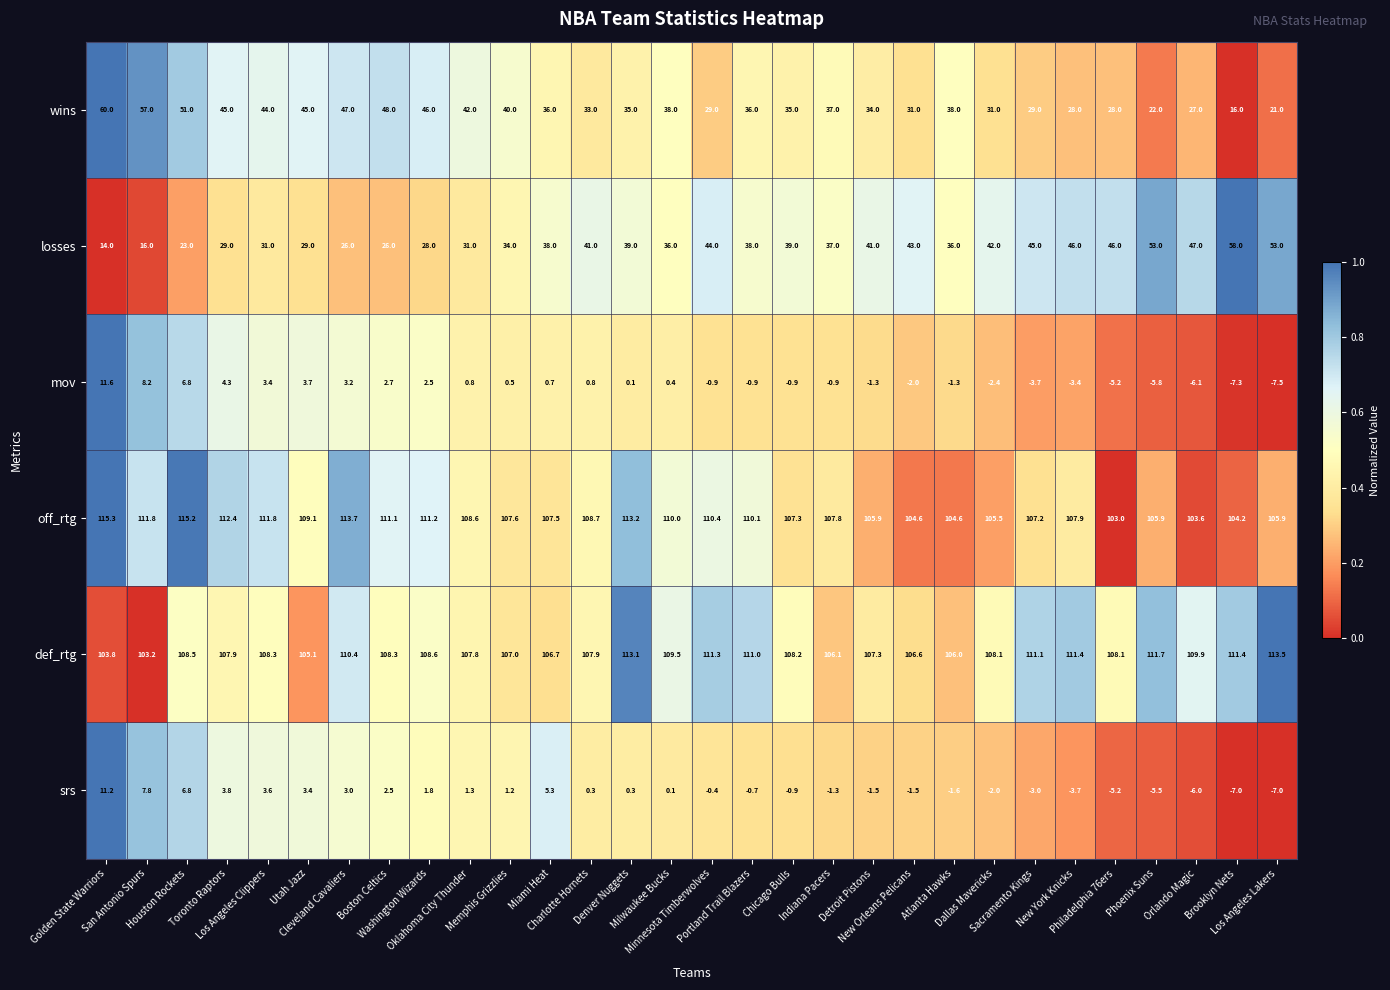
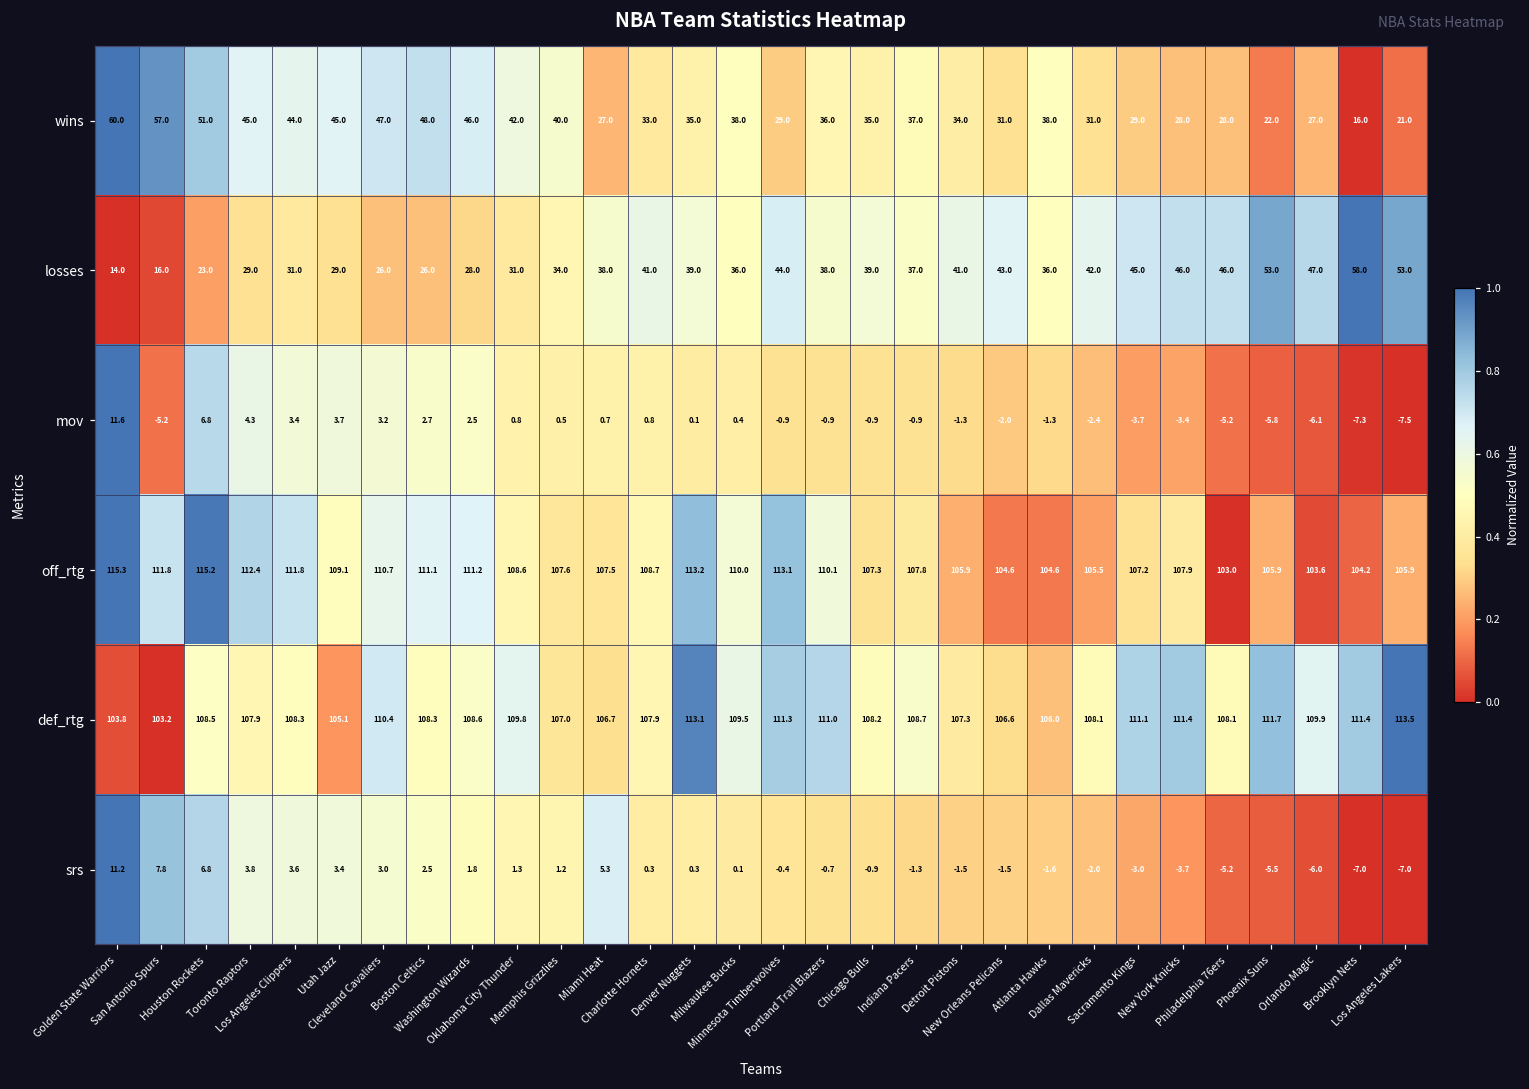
  {
    "wins": {
      "Golden State Warriors": 60.0,
      "San Antonio Spurs": 57.0,
      "Houston Rockets": 51.0,
      "Toronto Raptors": 45.0,
      "Los Angeles Clippers": 44.0,
      "Utah Jazz": 45.0,
      "Cleveland Cavaliers": 47.0,
      "Boston Celtics": 48.0,
      "Washington Wizards": 46.0,
      "Oklahoma City Thunder": 42.0,
      "Memphis Grizzlies": 40.0,
-     "Miami Heat": 36.0,
+     "Miami Heat": 27.0,
      "Charlotte Hornets": 33.0,
      "Denver Nuggets": 35.0,
      "Milwaukee Bucks": 38.0,
      "Minnesota Timberwolves": 29.0,
      "Portland Trail Blazers": 36.0,
      "Chicago Bulls": 35.0,
      "Indiana Pacers": 37.0,
      "Detroit Pistons": 34.0,
      "New Orleans Pelicans": 31.0,
      "Atlanta Hawks": 38.0,
      "Dallas Mavericks": 31.0,
      "Sacramento Kings": 29.0,
      "New York Knicks": 28.0,
      "Philadelphia 76ers": 28.0,
      "Phoenix Suns": 22.0,
      "Orlando Magic": 27.0,
      "Brooklyn Nets": 16.0,
      "Los Angeles Lakers": 21.0
    },
    "losses": {
      "Golden State Warriors": 14.0,
      "San Antonio Spurs": 16.0,
      "Houston Rockets": 23.0,
      "Toronto Raptors": 29.0,
      "Los Angeles Clippers": 31.0,
      "Utah Jazz": 29.0,
      "Cleveland Cavaliers": 26.0,
      "Boston Celtics": 26.0,
      "Washington Wizards": 28.0,
      "Oklahoma City Thunder": 31.0,
      "Memphis Grizzlies": 34.0,
      "Miami Heat": 38.0,
      "Charlotte Hornets": 41.0,
      "Denver Nuggets": 39.0,
      "Milwaukee Bucks": 36.0,
      "Minnesota Timberwolves": 44.0,
      "Portland Trail Blazers": 38.0,
      "Chicago Bulls": 39.0,
      "Indiana Pacers": 37.0,
      "Detroit Pistons": 41.0,
      "New Orleans Pelicans": 43.0,
      "Atlanta Hawks": 36.0,
      "Dallas Mavericks": 42.0,
      "Sacramento Kings": 45.0,
      "New York Knicks": 46.0,
      "Philadelphia 76ers": 46.0,
      "Phoenix Suns": 53.0,
      "Orlando Magic": 47.0,
      "Brooklyn Nets": 58.0,
      "Los Angeles Lakers": 53.0
    },
    "mov": {
      "Golden State Warriors": 11.6,
-     "San Antonio Spurs": 8.2,
+     "San Antonio Spurs": -5.2,
      "Houston Rockets": 6.8,
      "Toronto Raptors": 4.3,
      "Los Angeles Clippers": 3.4,
      "Utah Jazz": 3.7,
      "Cleveland Cavaliers": 3.2,
      "Boston Celtics": 2.7,
      "Washington Wizards": 2.5,
      "Oklahoma City Thunder": 0.8,
      "Memphis Grizzlies": 0.5,
      "Miami Heat": 0.7,
      "Charlotte Hornets": 0.8,
      "Denver Nuggets": 0.1,
      "Milwaukee Bucks": 0.4,
      "Minnesota Timberwolves": -0.9,
      "Portland Trail Blazers": -0.9,
      "Chicago Bulls": -0.9,
      "Indiana Pacers": -0.9,
      "Detroit Pistons": -1.3,
      "New Orleans Pelicans": -2.0,
      "Atlanta Hawks": -1.3,
      "Dallas Mavericks": -2.4,
      "Sacramento Kings": -3.7,
      "New York Knicks": -3.4,
      "Philadelphia 76ers": -5.2,
      "Phoenix Suns": -5.8,
      "Orlando Magic": -6.1,
      "Brooklyn Nets": -7.3,
      "Los Angeles Lakers": -7.5
    },
    "off_rtg": {
      "Golden State Warriors": 115.3,
      "San Antonio Spurs": 111.8,
      "Houston Rockets": 115.2,
      "Toronto Raptors": 112.4,
      "Los Angeles Clippers": 111.8,
      "Utah Jazz": 109.1,
-     "Cleveland Cavaliers": 113.7,
+     "Cleveland Cavaliers": 110.7,
      "Boston Celtics": 111.1,
      "Washington Wizards": 111.2,
      "Oklahoma City Thunder": 108.6,
      "Memphis Grizzlies": 107.6,
      "Miami Heat": 107.5,
      "Charlotte Hornets": 108.7,
      "Denver Nuggets": 113.2,
      "Milwaukee Bucks": 110.0,
-     "Minnesota Timberwolves": 110.4,
+     "Minnesota Timberwolves": 113.1,
      "Portland Trail Blazers": 110.1,
      "Chicago Bulls": 107.3,
      "Indiana Pacers": 107.8,
      "Detroit Pistons": 105.9,
      "New Orleans Pelicans": 104.6,
      "Atlanta Hawks": 104.6,
      "Dallas Mavericks": 105.5,
      "Sacramento Kings": 107.2,
      "New York Knicks": 107.9,
      "Philadelphia 76ers": 103.0,
      "Phoenix Suns": 105.9,
      "Orlando Magic": 103.6,
      "Brooklyn Nets": 104.2,
      "Los Angeles Lakers": 105.9
    },
    "def_rtg": {
      "Golden State Warriors": 103.8,
      "San Antonio Spurs": 103.2,
      "Houston Rockets": 108.5,
      "Toronto Raptors": 107.9,
      "Los Angeles Clippers": 108.3,
      "Utah Jazz": 105.1,
      "Cleveland Cavaliers": 110.4,
      "Boston Celtics": 108.3,
      "Washington Wizards": 108.6,
-     "Oklahoma City Thunder": 107.8,
+     "Oklahoma City Thunder": 109.8,
      "Memphis Grizzlies": 107.0,
      "Miami Heat": 106.7,
      "Charlotte Hornets": 107.9,
      "Denver Nuggets": 113.1,
      "Milwaukee Bucks": 109.5,
      "Minnesota Timberwolves": 111.3,
      "Portland Trail Blazers": 111.0,
      "Chicago Bulls": 108.2,
-     "Indiana Pacers": 106.1,
+     "Indiana Pacers": 108.7,
      "Detroit Pistons": 107.3,
      "New Orleans Pelicans": 106.6,
      "Atlanta Hawks": 106.0,
      "Dallas Mavericks": 108.1,
      "Sacramento Kings": 111.1,
      "New York Knicks": 111.4,
      "Philadelphia 76ers": 108.1,
      "Phoenix Suns": 111.7,
      "Orlando Magic": 109.9,
      "Brooklyn Nets": 111.4,
      "Los Angeles Lakers": 113.5
    },
    "srs": {
      "Golden State Warriors": 11.2,
      "San Antonio Spurs": 7.8,
      "Houston Rockets": 6.8,
      "Toronto Raptors": 3.8,
      "Los Angeles Clippers": 3.6,
      "Utah Jazz": 3.4,
      "Cleveland Cavaliers": 3.0,
      "Boston Celtics": 2.5,
      "Washington Wizards": 1.8,
      "Oklahoma City Thunder": 1.3,
      "Memphis Grizzlies": 1.2,
      "Miami Heat": 5.3,
      "Charlotte Hornets": 0.3,
      "Denver Nuggets": 0.3,
      "Milwaukee Bucks": 0.1,
      "Minnesota Timberwolves": -0.4,
      "Portland Trail Blazers": -0.7,
      "Chicago Bulls": -0.9,
      "Indiana Pacers": -1.3,
      "Detroit Pistons": -1.5,
      "New Orleans Pelicans": -1.5,
      "Atlanta Hawks": -1.6,
      "Dallas Mavericks": -2.0,
      "Sacramento Kings": -3.0,
      "New York Knicks": -3.7,
      "Philadelphia 76ers": -5.2,
      "Phoenix Suns": -5.5,
      "Orlando Magic": -6.0,
      "Brooklyn Nets": -7.0,
      "Los Angeles Lakers": -7.0
    }
  }
